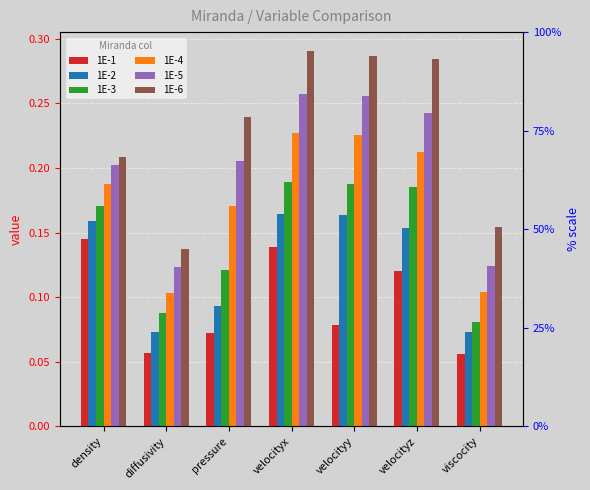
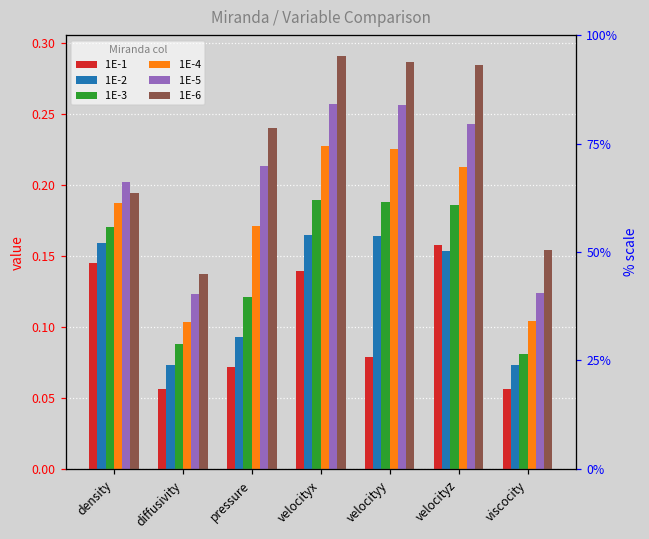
  {
    "1E-1": {
      "density": 0.145,
      "diffusivity": 0.057,
      "pressure": 0.072,
      "velocityx": 0.139,
      "velocityy": 0.079,
-     "velocityz": 0.120,
+     "velocityz": 0.158,
      "viscocity": 0.056
    },
    "1E-2": {
      "density": 0.159,
      "diffusivity": 0.073,
      "pressure": 0.093,
      "velocityx": 0.164,
      "velocityy": 0.164,
      "velocityz": 0.153,
      "viscocity": 0.073
    },
    "1E-3": {
      "density": 0.171,
      "diffusivity": 0.088,
      "pressure": 0.121,
      "velocityx": 0.189,
      "velocityy": 0.188,
      "velocityz": 0.186,
      "viscocity": 0.081
    },
    "1E-4": {
      "density": 0.187,
      "diffusivity": 0.103,
      "pressure": 0.171,
      "velocityx": 0.227,
      "velocityy": 0.226,
      "velocityz": 0.212,
      "viscocity": 0.104
    },
    "1E-5": {
      "density": 0.202,
      "diffusivity": 0.123,
-     "pressure": 0.206,
+     "pressure": 0.213,
      "velocityx": 0.257,
      "velocityy": 0.256,
      "velocityz": 0.243,
      "viscocity": 0.124
    },
    "1E-6": {
-     "density": 0.208,
+     "density": 0.194,
      "diffusivity": 0.137,
      "pressure": 0.240,
      "velocityx": 0.291,
      "velocityy": 0.287,
      "velocityz": 0.284,
      "viscocity": 0.154
    }
  }
